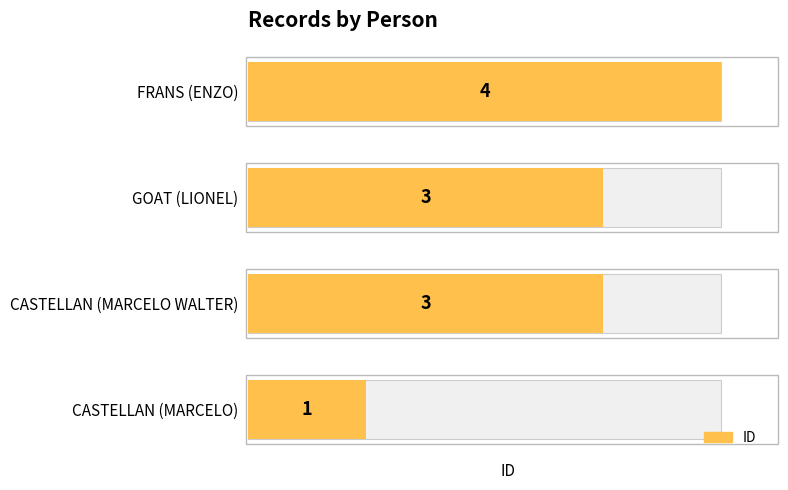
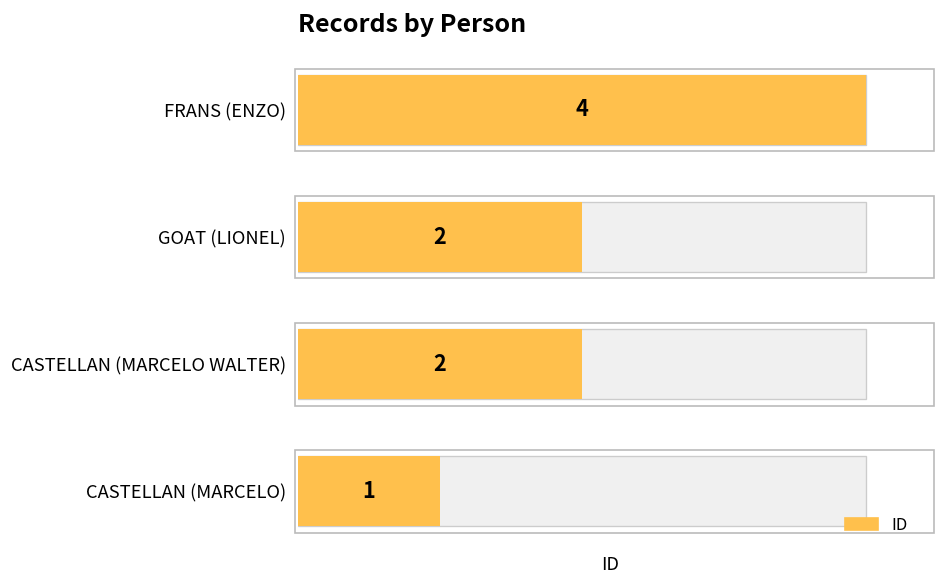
  {
    "ID": {
      "FRANS (ENZO)": 4,
-     "GOAT (LIONEL)": 3,
-     "CASTELLAN (MARCELO WALTER)": 3
+     "GOAT (LIONEL)": 2,
+     "CASTELLAN (MARCELO WALTER)": 2
    }
  }
